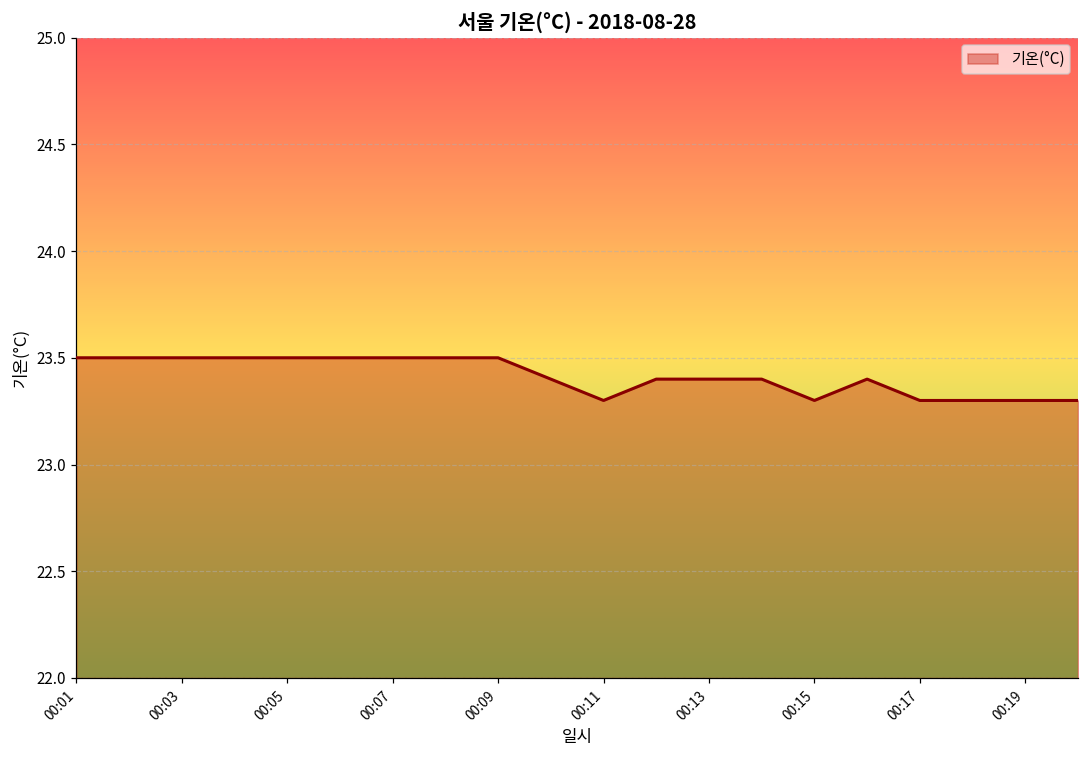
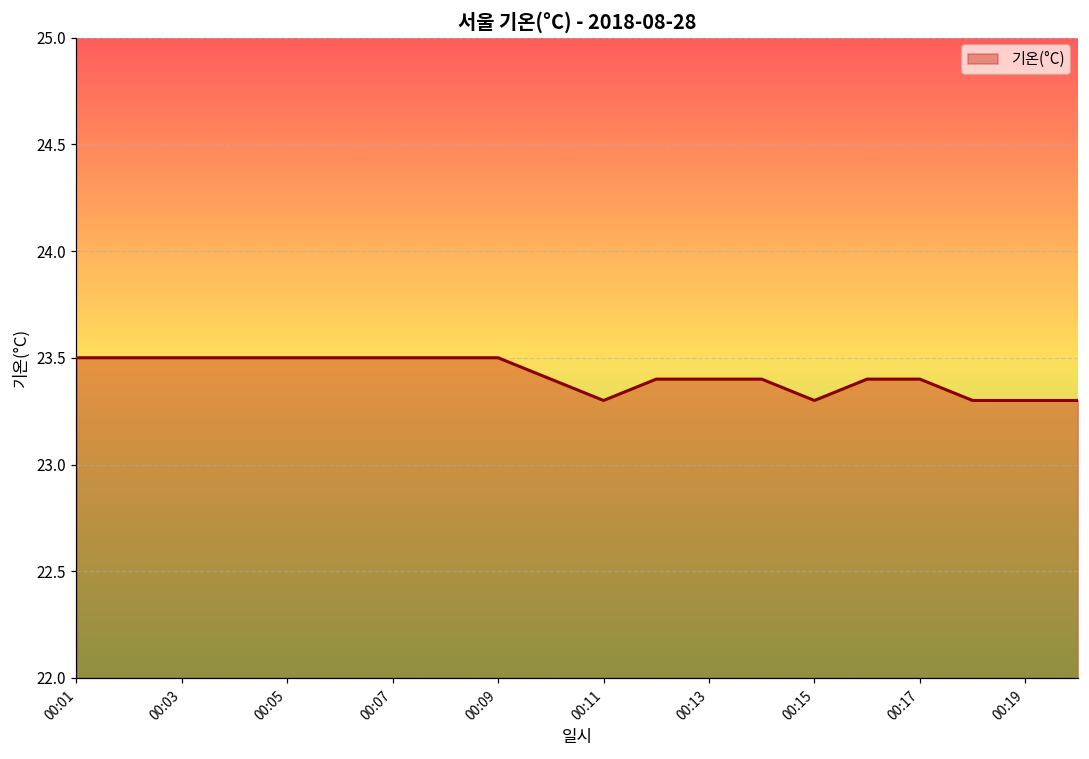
  {
    "00:01": 23.5,
    "00:03": 23.5,
    "00:05": 23.5,
    "00:07": 23.5,
    "00:09": 23.5,
    "00:11": 23.3,
    "00:13": 23.4,
    "00:15": 23.3,
-   "00:17": 23.3,
+   "00:17": 23.4,
    "00:19": 23.3
  }
